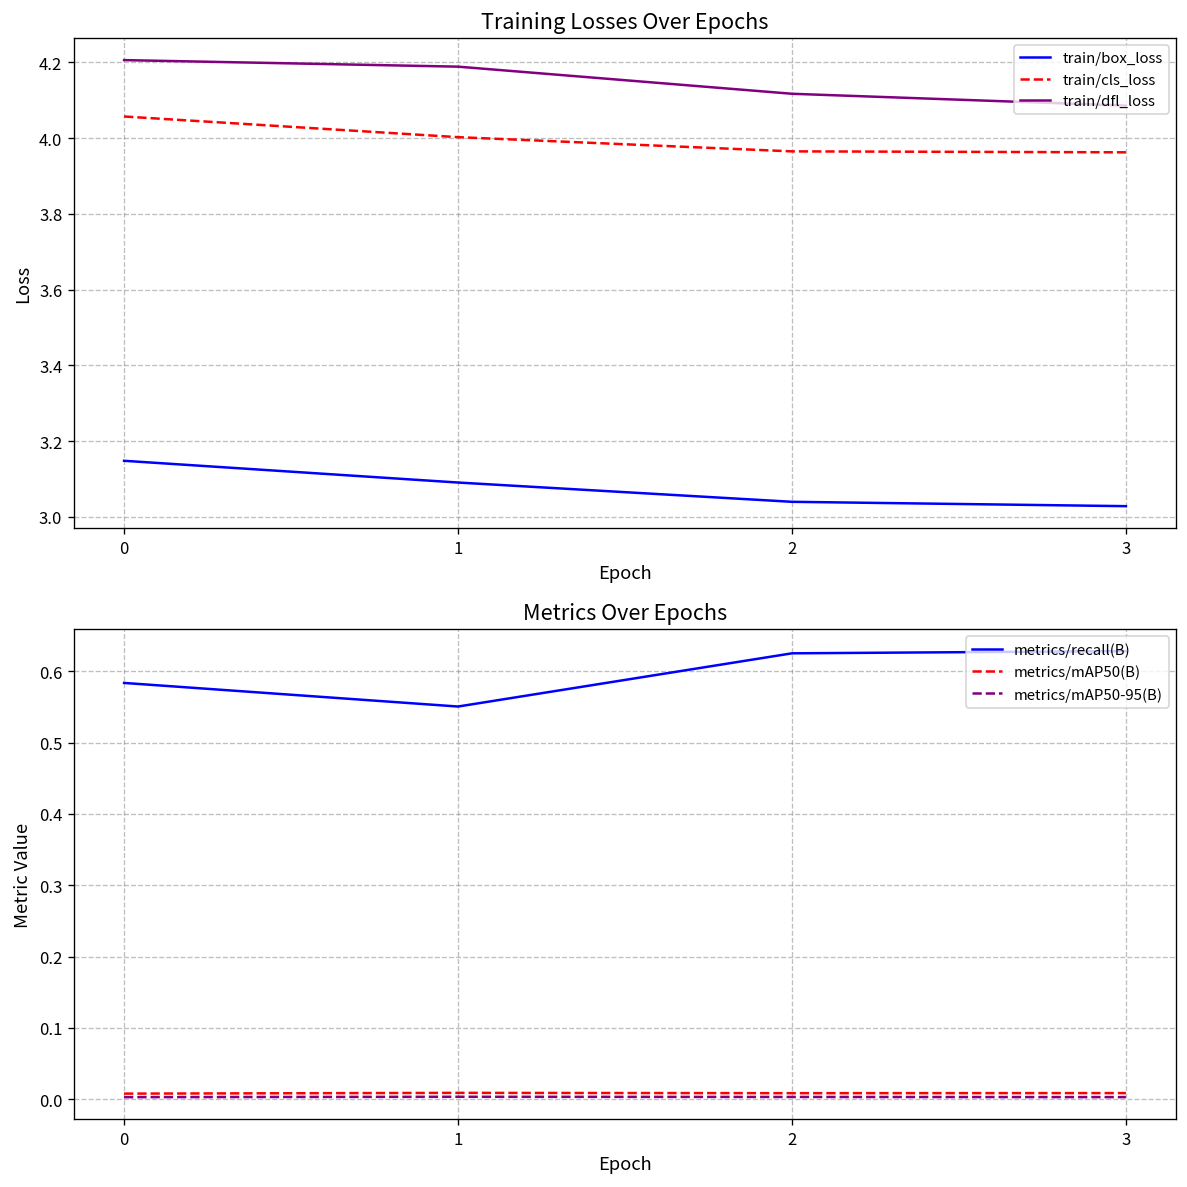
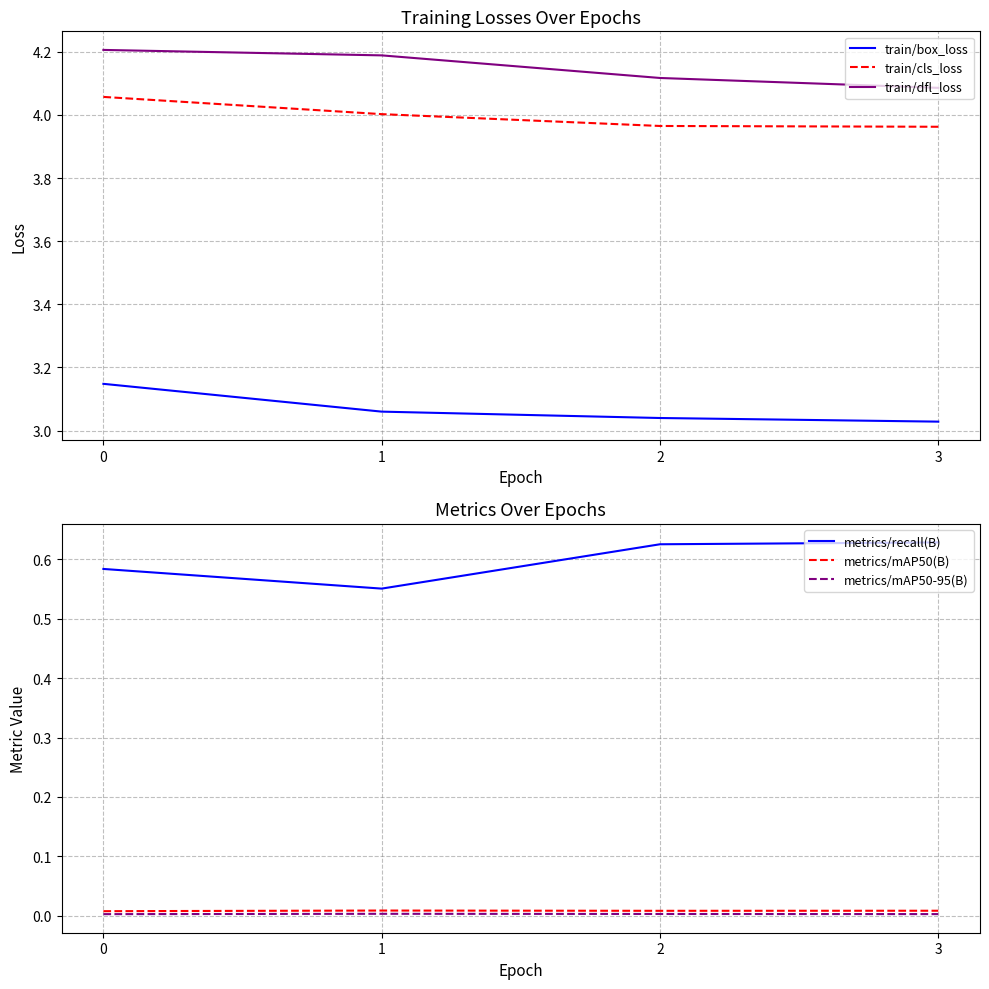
  {
    "Training Losses Over Epochs": {
      "train/box_loss": {
        "0": 3.15,
-       "1": 3.09,
+       "1": 3.06,
        "2": 3.04,
        "3": 3.03
      },
      "train/cls_loss": {
        "0": 4.06,
        "1": 4.00,
        "2": 3.97,
        "3": 3.96
      },
      "train/dfl_loss": {
        "0": 4.21,
        "1": 4.19,
        "2": 4.12
      }
    },
    "Metrics Over Epochs": {
      "metrics/recall(B)": {
        "0": 0.58,
        "1": 0.55,
        "2": 0.63
      },
      "metrics/mAP50(B)": {
        "0": 0.01,
        "1": 0.01,
        "2": 0.01,
        "3": 0.01
      },
      "metrics/mAP50-95(B)": {
        "0": 0.00,
        "1": 0.00,
        "2": 0.00,
        "3": 0.00
      }
    }
  }
